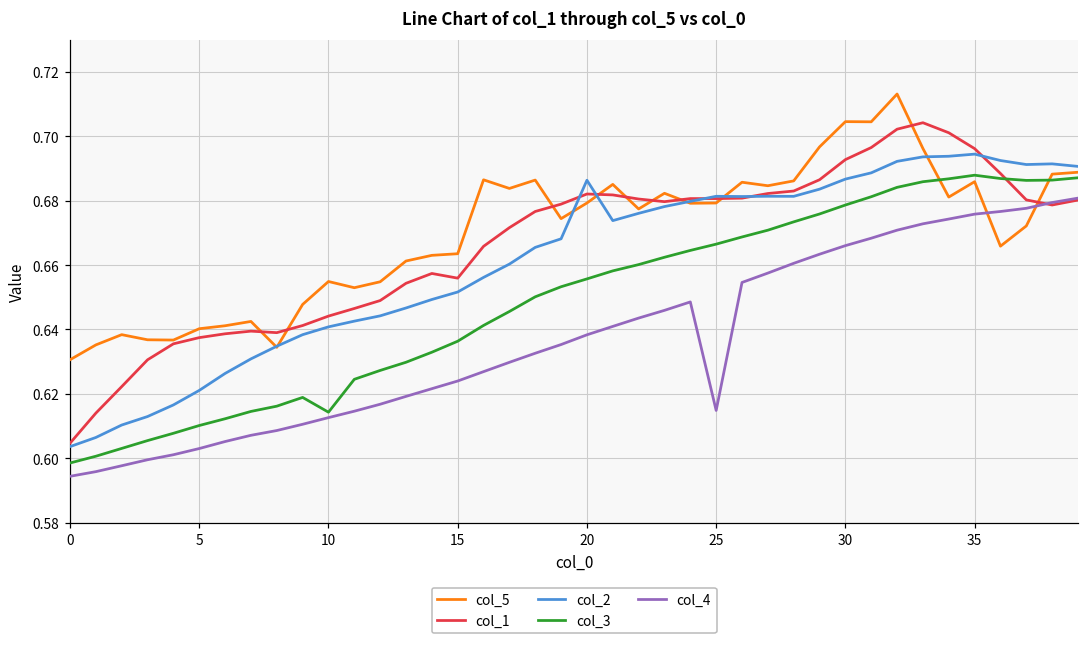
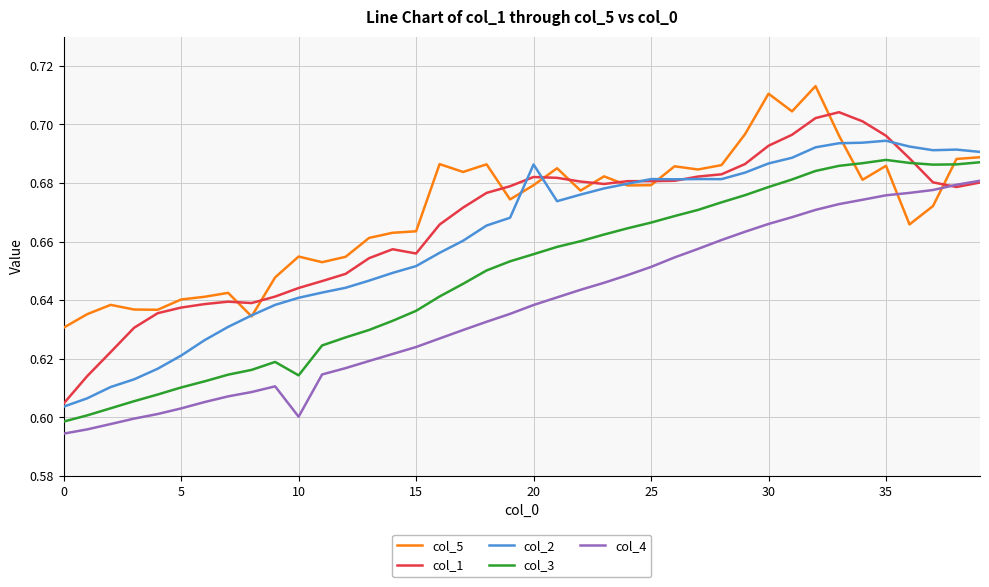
  {
    "col_5": {
      "0": 0.631,
      "5": 0.640,
      "10": 0.655,
      "15": 0.664,
      "20": 0.679,
      "25": 0.679,
-     "30": 0.705,
+     "30": 0.711,
      "35": 0.686
    },
    "col_1": {
      "0": 0.605,
      "5": 0.637,
      "10": 0.644,
      "15": 0.656,
      "20": 0.682,
      "30": 0.693,
      "35": 0.696
    },
    "col_2": {
      "0": 0.604,
      "5": 0.621,
      "10": 0.641,
      "15": 0.652,
      "20": 0.686,
      "30": 0.687,
      "35": 0.694
    },
    "col_3": {
      "0": 0.599,
      "5": 0.610,
      "10": 0.614,
      "15": 0.636,
      "20": 0.656,
      "25": 0.666,
      "30": 0.679,
      "35": 0.688
    },
    "col_4": {
      "0": 0.594,
      "5": 0.603,
-     "10": 0.613,
+     "10": 0.600,
      "15": 0.624,
      "20": 0.638,
-     "25": 0.615,
+     "25": 0.651,
      "30": 0.666,
      "35": 0.676
    }
  }
